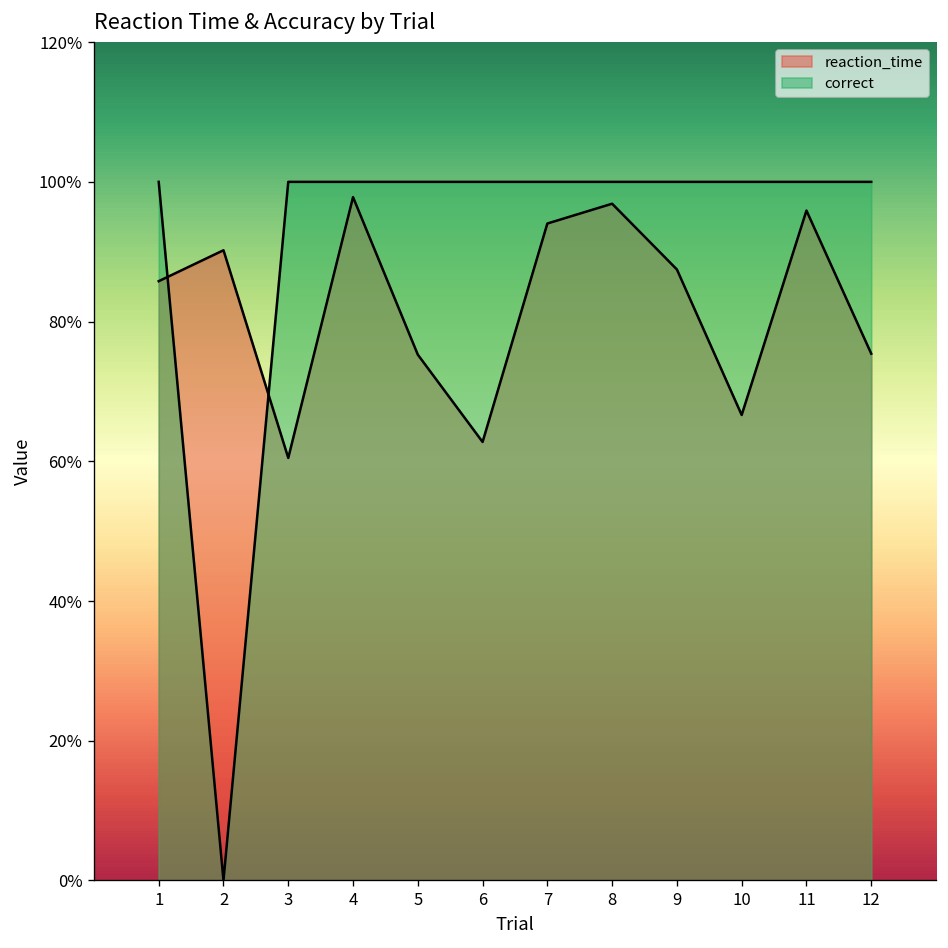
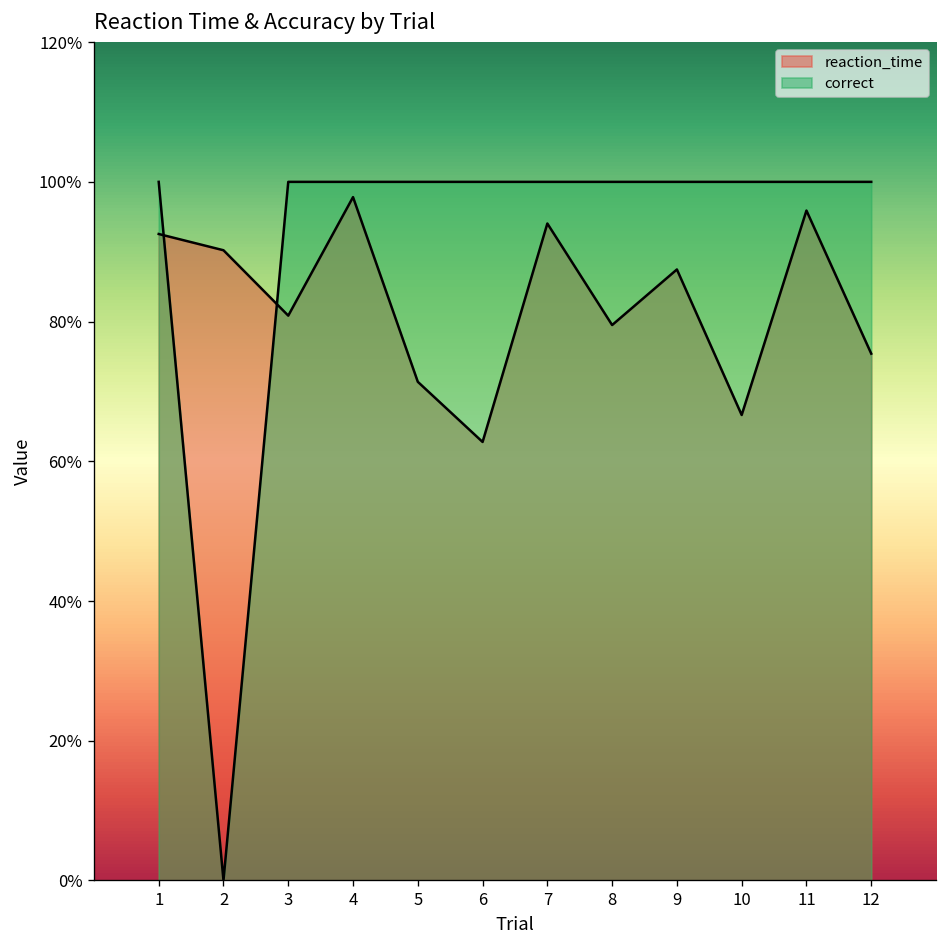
  {
    "reaction_time": {
-     "1": "86%",
+     "1": "93%",
      "2": "90%",
-     "3": "60%",
+     "3": "81%",
      "4": "98%",
-     "5": "75%",
+     "5": "71%",
      "6": "63%",
      "7": "94%",
-     "8": "97%",
+     "8": "80%",
      "9": "87%",
      "10": "67%",
      "11": "96%",
      "12": "75%"
    },
    "correct": {
      "1": "100%",
      "2": "0%",
      "3": "100%",
      "4": "100%",
      "5": "100%",
      "6": "100%",
      "7": "100%",
      "8": "100%",
      "9": "100%",
      "10": "100%",
      "11": "100%",
      "12": "100%"
    }
  }
